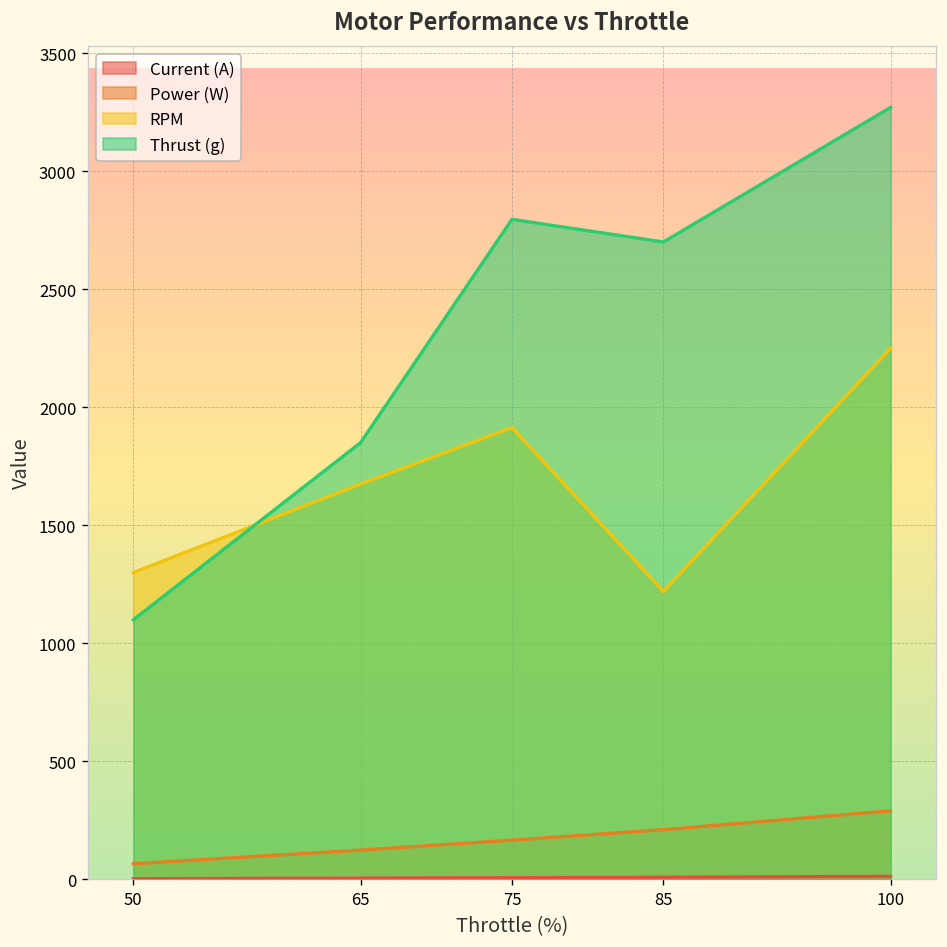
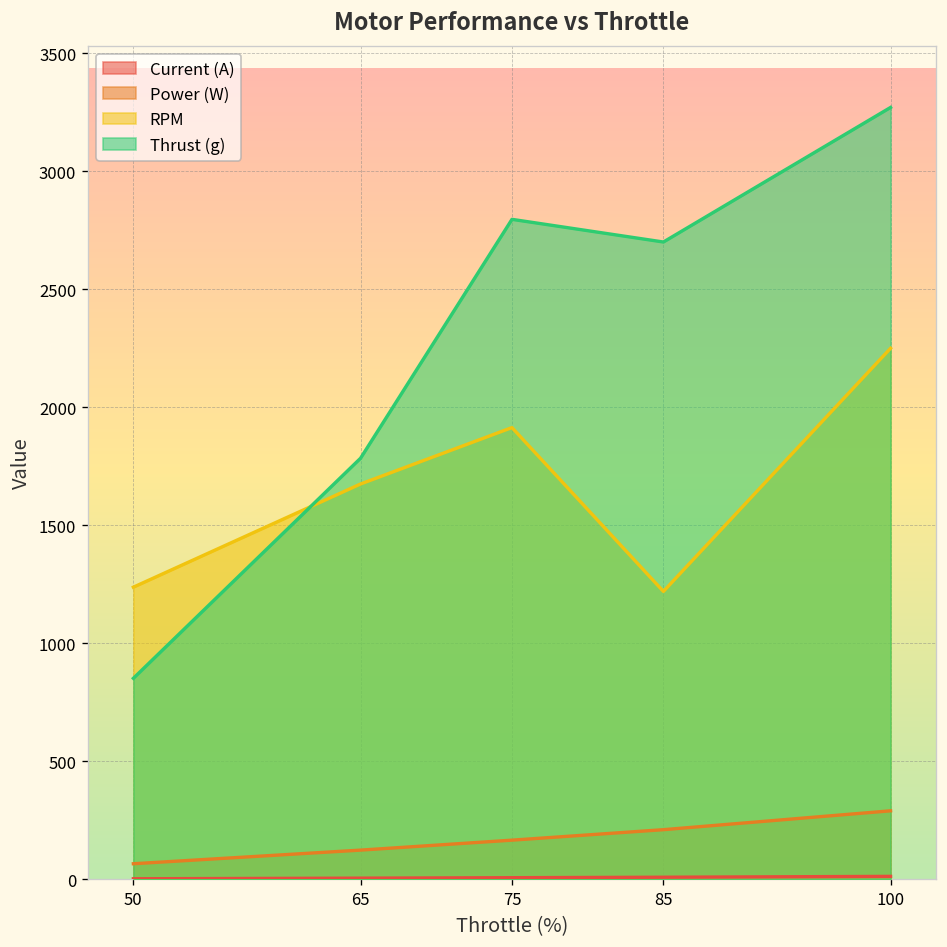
  {
    "RPM": {
-     "50": 1300,
+     "50": 1240,
      "65": 1680,
      "75": 1910,
      "85": 1220,
      "100": 2250
    },
    "Thrust (g)": {
-     "50": 1100,
-     "65": 1850,
+     "50": 850,
+     "65": 1780,
      "75": 2800,
      "85": 2700,
      "100": 3270
    }
  }
